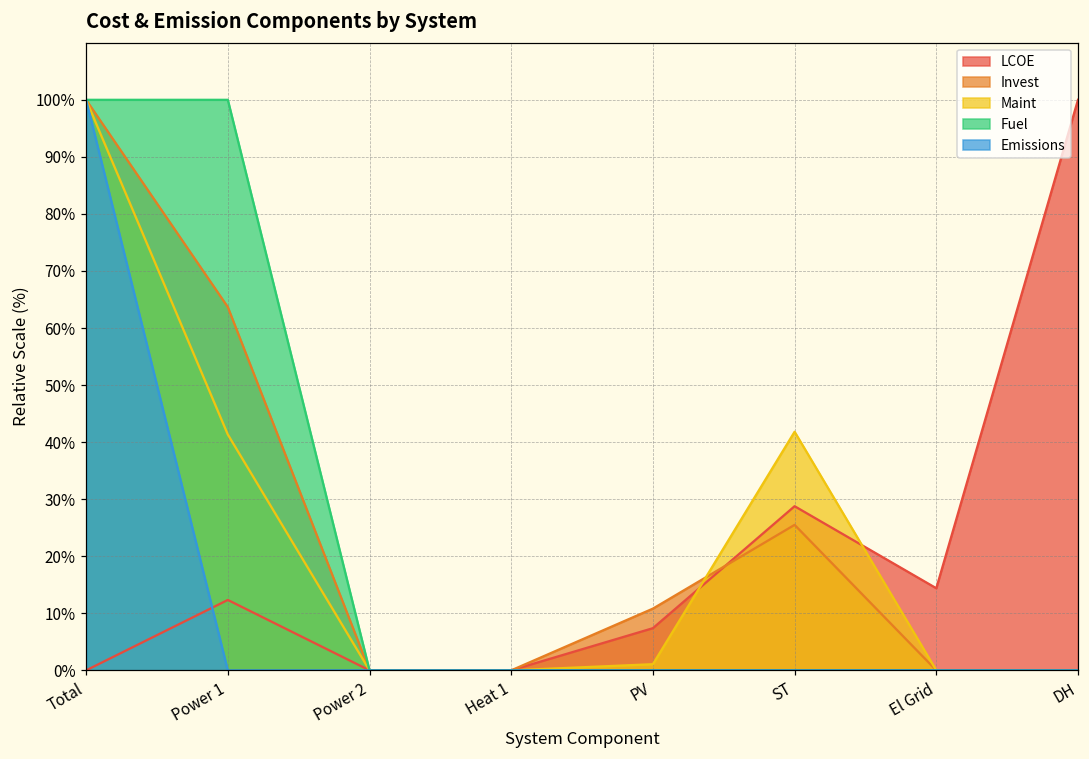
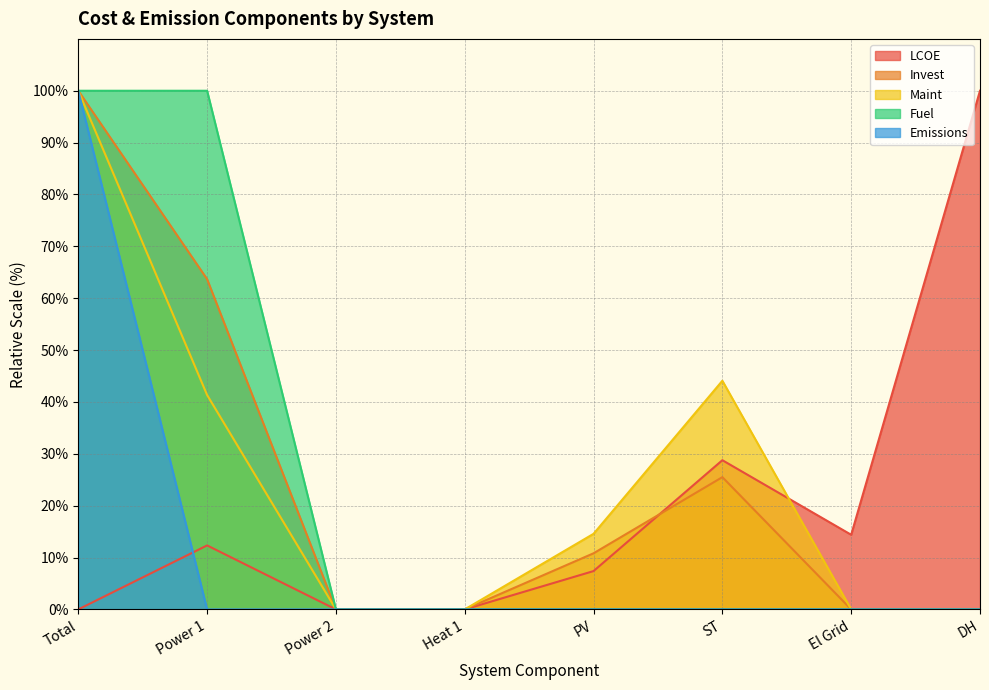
  {
    "Maint": {
      "Power 1": "41%",
-     "PV": "1%",
-     "ST": "42%"
+     "PV": "15%",
+     "ST": "44%"
    },
    "Fuel": {
      "Power 1": "100%"
    },
    "Emissions": {
      "Power 1": "0%"
    }
  }
